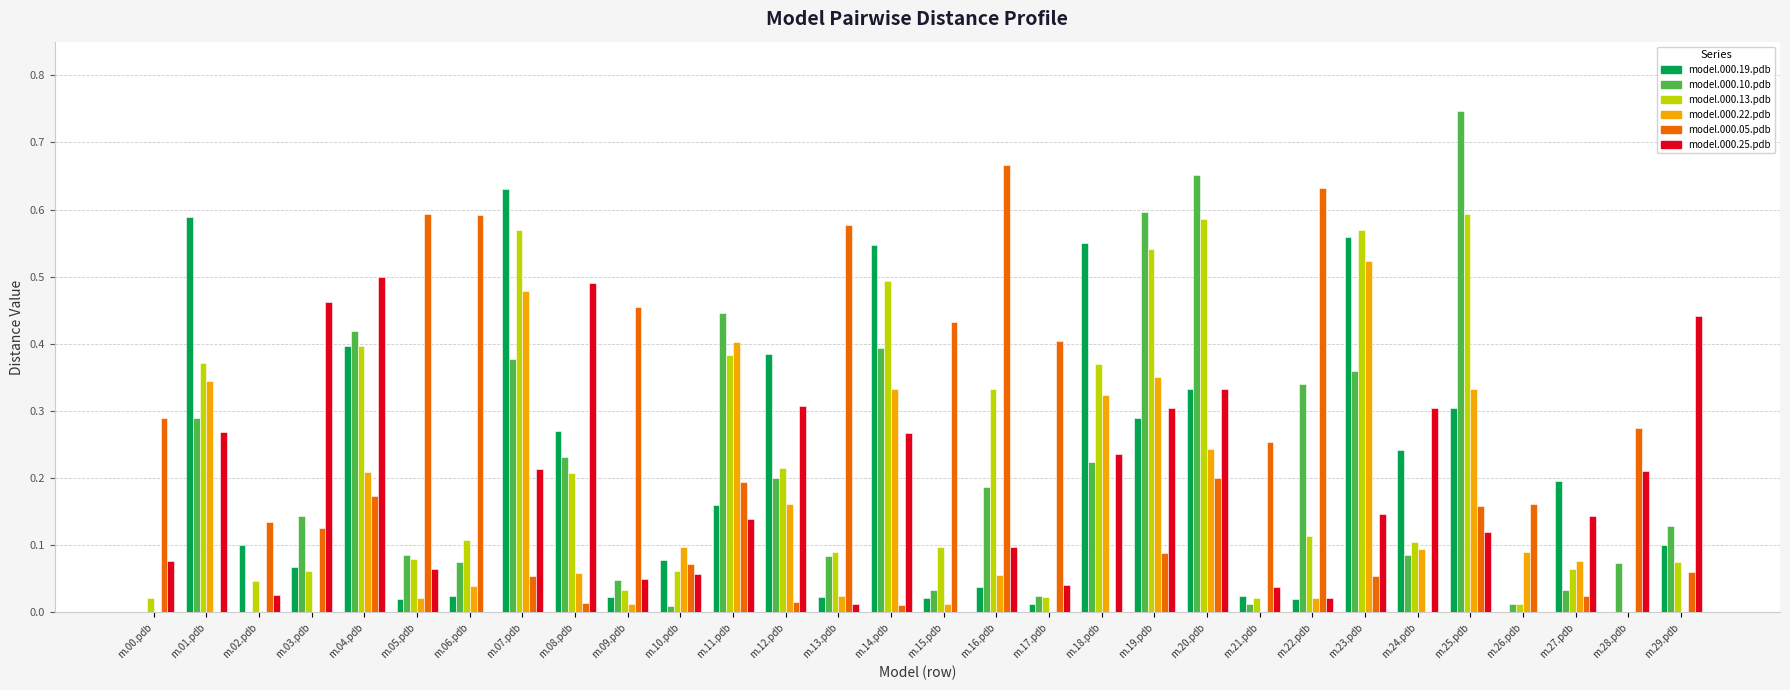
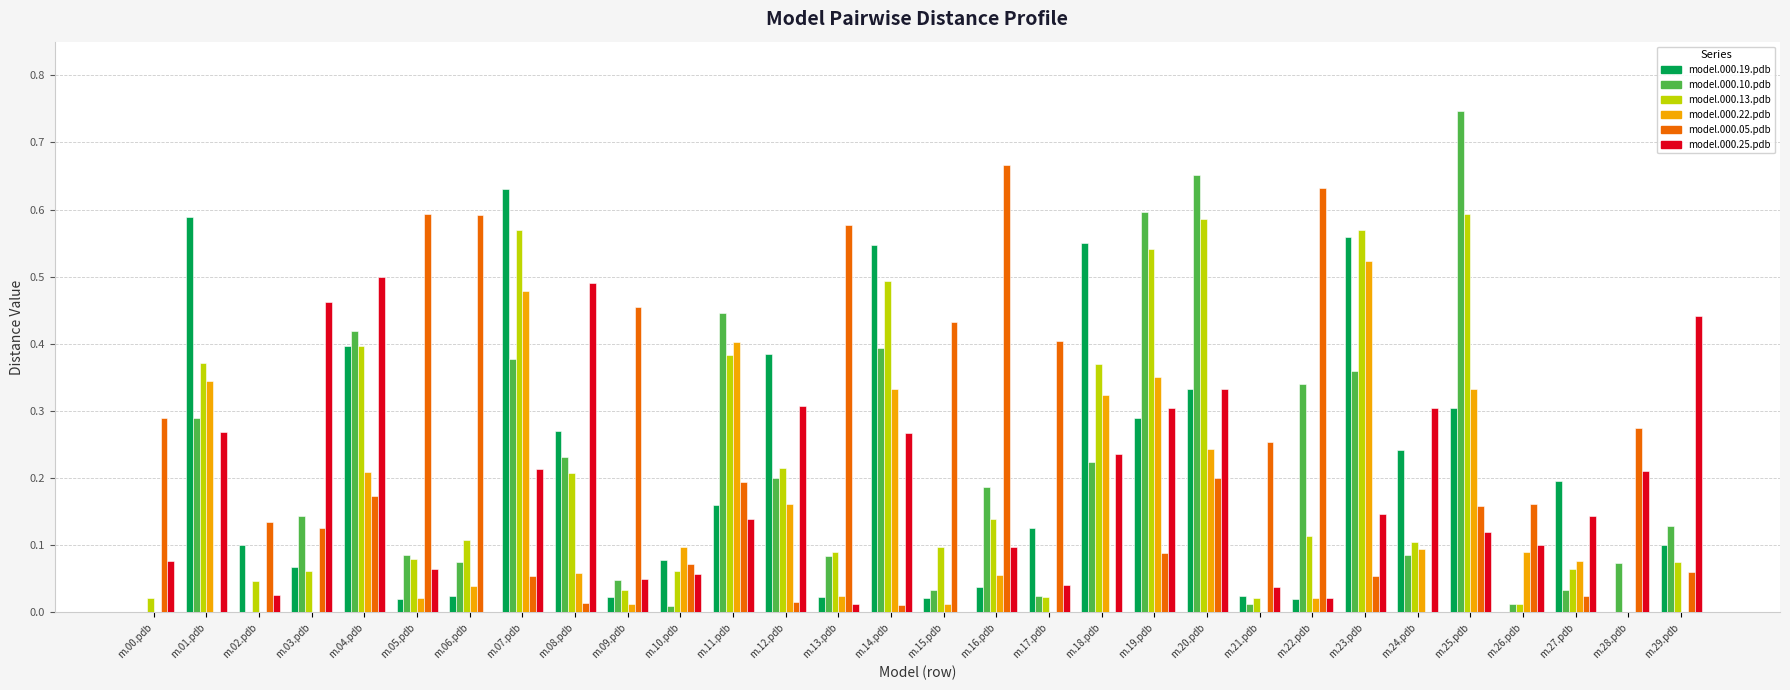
  {
    "model.000.19.pdb": {
      "m.00.pdb": 0.00,
      "m.01.pdb": 0.59,
      "m.02.pdb": 0.10,
      "m.03.pdb": 0.07,
      "m.04.pdb": 0.40,
      "m.05.pdb": 0.02,
      "m.06.pdb": 0.02,
      "m.07.pdb": 0.63,
      "m.08.pdb": 0.27,
      "m.09.pdb": 0.02,
      "m.10.pdb": 0.08,
      "m.11.pdb": 0.16,
      "m.12.pdb": 0.39,
      "m.13.pdb": 0.02,
      "m.14.pdb": 0.55,
      "m.15.pdb": 0.02,
      "m.16.pdb": 0.04,
-     "m.17.pdb": 0.01,
+     "m.17.pdb": 0.13,
      "m.18.pdb": 0.55,
      "m.19.pdb": 0.29,
      "m.20.pdb": 0.33,
      "m.21.pdb": 0.02,
      "m.22.pdb": 0.02,
      "m.23.pdb": 0.56,
      "m.24.pdb": 0.24,
      "m.25.pdb": 0.30,
      "m.26.pdb": 0.00,
      "m.27.pdb": 0.20,
      "m.28.pdb": 0.00,
      "m.29.pdb": 0.10
    },
    "model.000.10.pdb": {
      "m.00.pdb": 0.00,
      "m.01.pdb": 0.29,
      "m.02.pdb": 0.00,
      "m.03.pdb": 0.14,
      "m.04.pdb": 0.42,
      "m.05.pdb": 0.09,
      "m.06.pdb": 0.08,
      "m.07.pdb": 0.38,
      "m.08.pdb": 0.23,
      "m.09.pdb": 0.05,
      "m.10.pdb": 0.01,
      "m.11.pdb": 0.45,
      "m.12.pdb": 0.20,
      "m.13.pdb": 0.08,
      "m.14.pdb": 0.39,
      "m.15.pdb": 0.03,
      "m.16.pdb": 0.19,
      "m.17.pdb": 0.03,
      "m.18.pdb": 0.22,
      "m.19.pdb": 0.60,
      "m.20.pdb": 0.65,
      "m.21.pdb": 0.01,
      "m.22.pdb": 0.34,
      "m.23.pdb": 0.36,
      "m.24.pdb": 0.09,
      "m.25.pdb": 0.75,
      "m.26.pdb": 0.01,
      "m.27.pdb": 0.03,
      "m.28.pdb": 0.07,
      "m.29.pdb": 0.13
    },
    "model.000.13.pdb": {
      "m.00.pdb": 0.02,
      "m.01.pdb": 0.37,
      "m.02.pdb": 0.05,
      "m.03.pdb": 0.06,
      "m.04.pdb": 0.40,
      "m.05.pdb": 0.08,
      "m.06.pdb": 0.11,
      "m.07.pdb": 0.57,
      "m.08.pdb": 0.21,
      "m.09.pdb": 0.03,
      "m.10.pdb": 0.06,
      "m.11.pdb": 0.38,
      "m.12.pdb": 0.22,
      "m.13.pdb": 0.09,
      "m.14.pdb": 0.49,
      "m.15.pdb": 0.10,
-     "m.16.pdb": 0.33,
+     "m.16.pdb": 0.14,
      "m.17.pdb": 0.02,
      "m.18.pdb": 0.37,
      "m.19.pdb": 0.54,
      "m.20.pdb": 0.59,
      "m.21.pdb": 0.02,
      "m.22.pdb": 0.11,
      "m.23.pdb": 0.57,
      "m.24.pdb": 0.11,
      "m.25.pdb": 0.59,
      "m.26.pdb": 0.01,
      "m.27.pdb": 0.07,
      "m.28.pdb": 0.00,
      "m.29.pdb": 0.08
    },
    "model.000.22.pdb": {
      "m.00.pdb": 0.00,
      "m.01.pdb": 0.34,
      "m.02.pdb": 0.00,
      "m.03.pdb": 0.00,
      "m.04.pdb": 0.21,
      "m.05.pdb": 0.02,
      "m.06.pdb": 0.04,
      "m.07.pdb": 0.48,
      "m.08.pdb": 0.06,
      "m.09.pdb": 0.01,
      "m.10.pdb": 0.10,
      "m.11.pdb": 0.40,
      "m.12.pdb": 0.16,
      "m.13.pdb": 0.03,
      "m.14.pdb": 0.33,
      "m.15.pdb": 0.01,
      "m.16.pdb": 0.06,
      "m.17.pdb": 0.00,
      "m.18.pdb": 0.32,
      "m.19.pdb": 0.35,
      "m.20.pdb": 0.24,
      "m.21.pdb": 0.00,
      "m.22.pdb": 0.02,
      "m.23.pdb": 0.52,
      "m.24.pdb": 0.09,
      "m.25.pdb": 0.33,
      "m.26.pdb": 0.09,
      "m.27.pdb": 0.08,
      "m.28.pdb": 0.00,
      "m.29.pdb": 0.00
    },
    "model.000.05.pdb": {
      "m.00.pdb": 0.29,
      "m.01.pdb": 0.00,
      "m.02.pdb": 0.13,
      "m.03.pdb": 0.13,
      "m.04.pdb": 0.17,
      "m.05.pdb": 0.59,
      "m.06.pdb": 0.59,
      "m.07.pdb": 0.05,
      "m.08.pdb": 0.01,
      "m.09.pdb": 0.46,
      "m.10.pdb": 0.07,
      "m.11.pdb": 0.19,
      "m.12.pdb": 0.02,
      "m.13.pdb": 0.58,
      "m.14.pdb": 0.01,
      "m.15.pdb": 0.43,
      "m.16.pdb": 0.67,
      "m.17.pdb": 0.40,
      "m.18.pdb": 0.00,
      "m.19.pdb": 0.09,
      "m.20.pdb": 0.20,
      "m.21.pdb": 0.25,
      "m.22.pdb": 0.63,
      "m.23.pdb": 0.05,
      "m.24.pdb": 0.00,
      "m.25.pdb": 0.16,
      "m.26.pdb": 0.16,
      "m.27.pdb": 0.02,
      "m.28.pdb": 0.28,
      "m.29.pdb": 0.06
    },
    "model.000.25.pdb": {
      "m.00.pdb": 0.08,
      "m.01.pdb": 0.27,
      "m.02.pdb": 0.03,
      "m.03.pdb": 0.46,
      "m.04.pdb": 0.5,
      "m.05.pdb": 0.07,
      "m.06.pdb": 0.0,
      "m.07.pdb": 0.21,
      "m.08.pdb": 0.49,
      "m.09.pdb": 0.05,
      "m.10.pdb": 0.06,
      "m.11.pdb": 0.14,
      "m.12.pdb": 0.31,
      "m.13.pdb": 0.01,
      "m.14.pdb": 0.27,
      "m.15.pdb": 0.0,
      "m.16.pdb": 0.1,
      "m.17.pdb": 0.04,
      "m.18.pdb": 0.24,
      "m.19.pdb": 0.30,
      "m.20.pdb": 0.33,
      "m.21.pdb": 0.04,
      "m.22.pdb": 0.02,
      "m.23.pdb": 0.15,
      "m.24.pdb": 0.30,
      "m.25.pdb": 0.12,
-     "m.26.pdb": 0.0,
+     "m.26.pdb": 0.1,
      "m.27.pdb": 0.14,
      "m.28.pdb": 0.21,
      "m.29.pdb": 0.44
    }
  }
